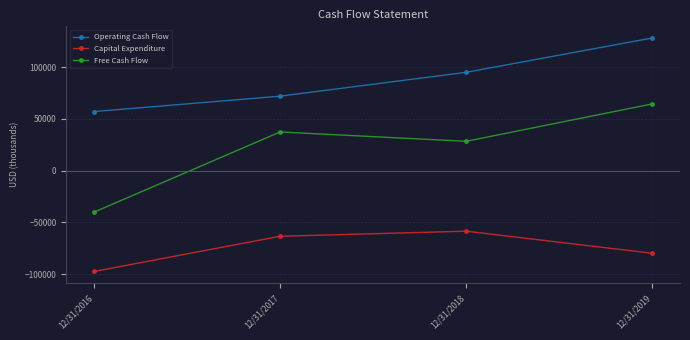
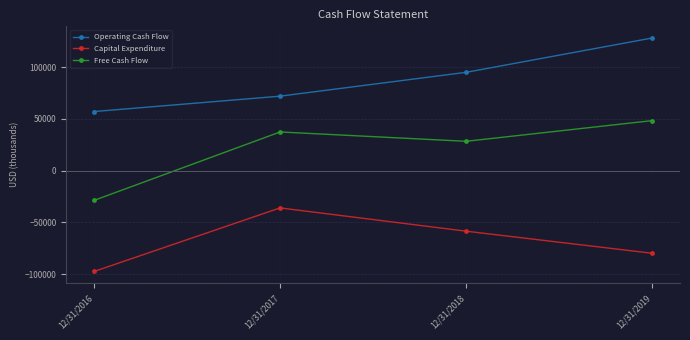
  {
    "Operating Cash Flow": {
      "12/31/2016": 57000,
      "12/31/2017": 72000,
      "12/31/2018": 95000,
      "12/31/2019": 128000
    },
    "Capital Expenditure": {
      "12/31/2016": -97000,
-     "12/31/2017": -63000,
+     "12/31/2017": -36000,
      "12/31/2018": -58000,
      "12/31/2019": -80000
    },
    "Free Cash Flow": {
-     "12/31/2016": -40000,
+     "12/31/2016": -29000,
      "12/31/2017": 37000,
      "12/31/2018": 28000,
-     "12/31/2019": 64000
+     "12/31/2019": 48000
    }
  }
